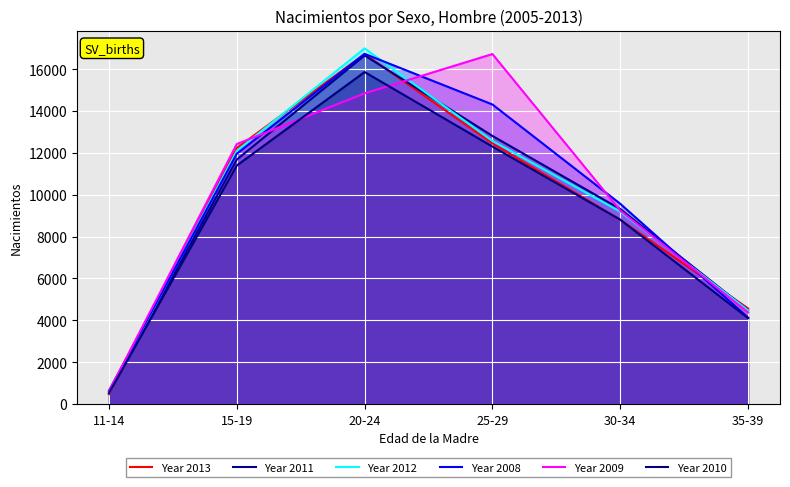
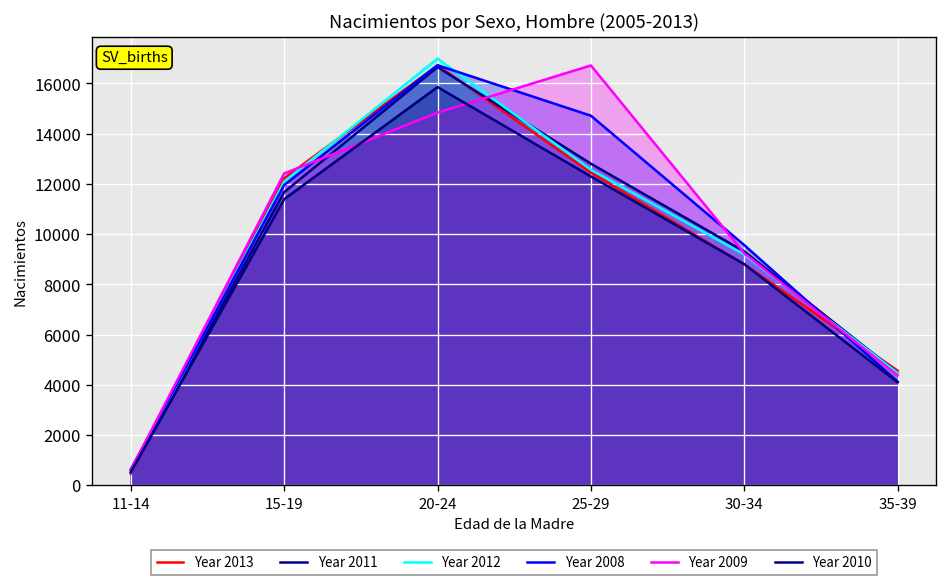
  {
    "Year 2013": {
      "15-19": 12200
    },
    "Year 2012": {
      "15-19": 12100,
      "20-24": 17000
    },
    "Year 2008": {
      "15-19": 12000,
-     "25-29": 14300,
+     "25-29": 14700,
      "30-34": 9600
    },
    "Year 2009": {
      "15-19": 12400,
      "20-24": 14800,
      "25-29": 16700
    }
  }
